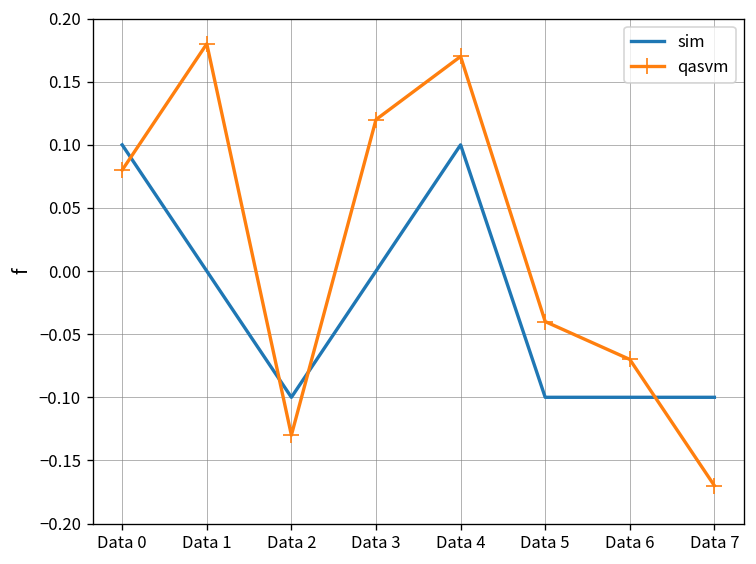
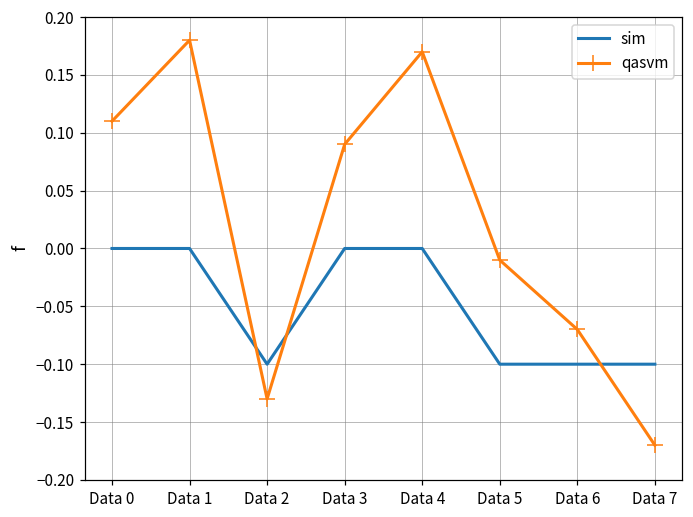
  {
    "sim": {
-     "Data 0": 0.1,
+     "Data 0": 0.0,
      "Data 1": 0.0,
      "Data 2": -0.1,
      "Data 3": 0.0,
-     "Data 4": 0.1,
+     "Data 4": 0.0,
      "Data 5": -0.1,
      "Data 6": -0.1,
      "Data 7": -0.1
    },
    "qasvm": {
-     "Data 0": 0.08,
+     "Data 0": 0.11,
      "Data 1": 0.18,
      "Data 2": -0.13,
-     "Data 3": 0.12,
+     "Data 3": 0.09,
      "Data 4": 0.17,
-     "Data 5": -0.04,
+     "Data 5": -0.01,
      "Data 6": -0.07,
      "Data 7": -0.17
    }
  }
